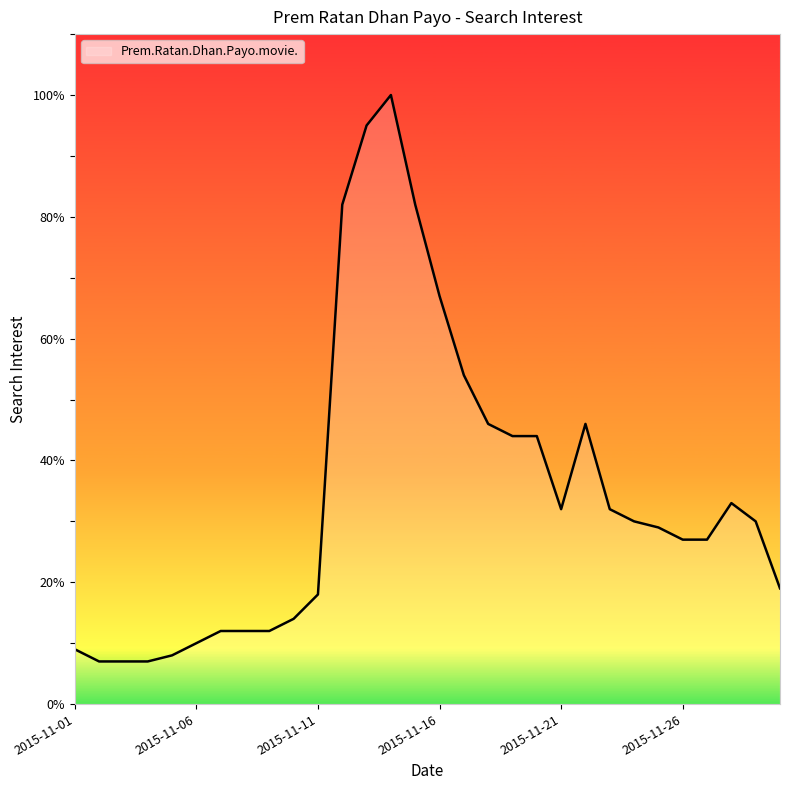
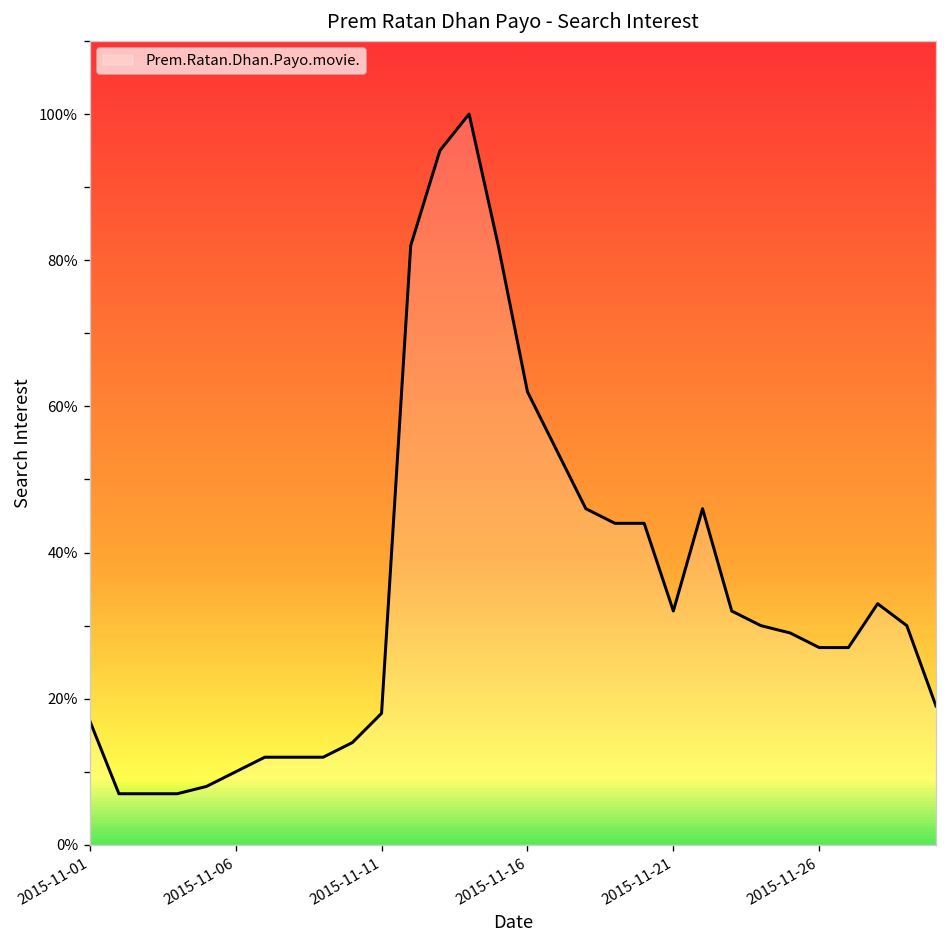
  {
-   "2015-11-01": "9%",
+   "2015-11-01": "17%",
    "2015-11-06": "10%",
    "2015-11-11": "18%",
-   "2015-11-16": "67%",
+   "2015-11-16": "62%",
    "2015-11-21": "32%",
    "2015-11-26": "27%"
  }
